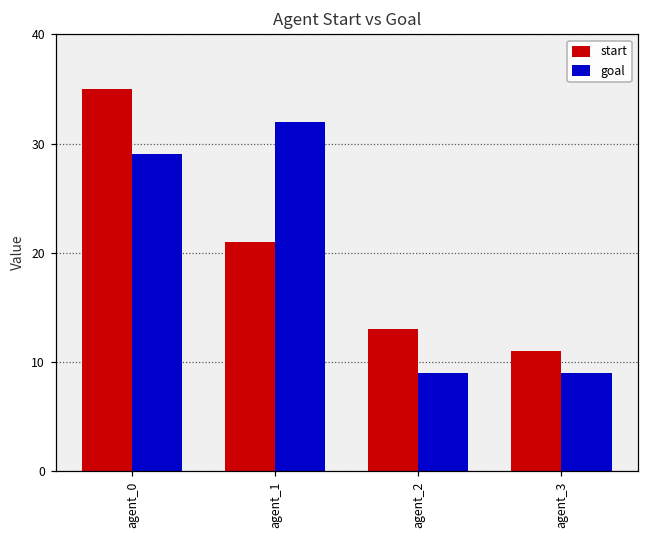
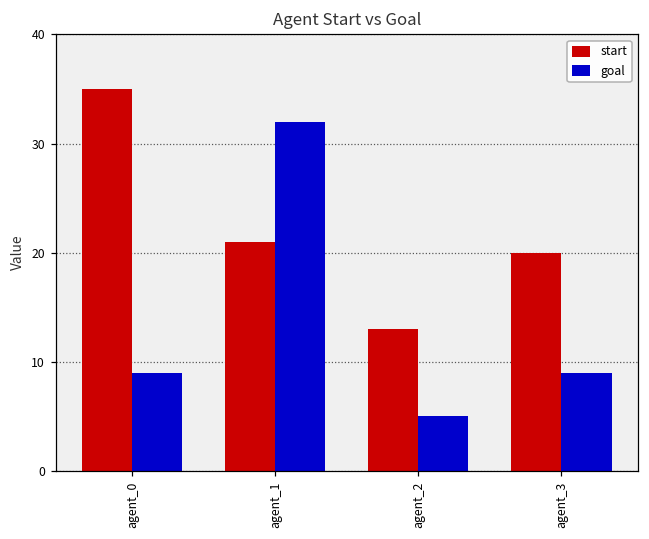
  {
    "start": {
      "agent_0": 35,
      "agent_1": 21,
      "agent_2": 13,
-     "agent_3": 11
+     "agent_3": 20
    },
    "goal": {
-     "agent_0": 29,
+     "agent_0": 9,
      "agent_1": 32,
-     "agent_2": 9,
+     "agent_2": 5,
      "agent_3": 9
    }
  }
